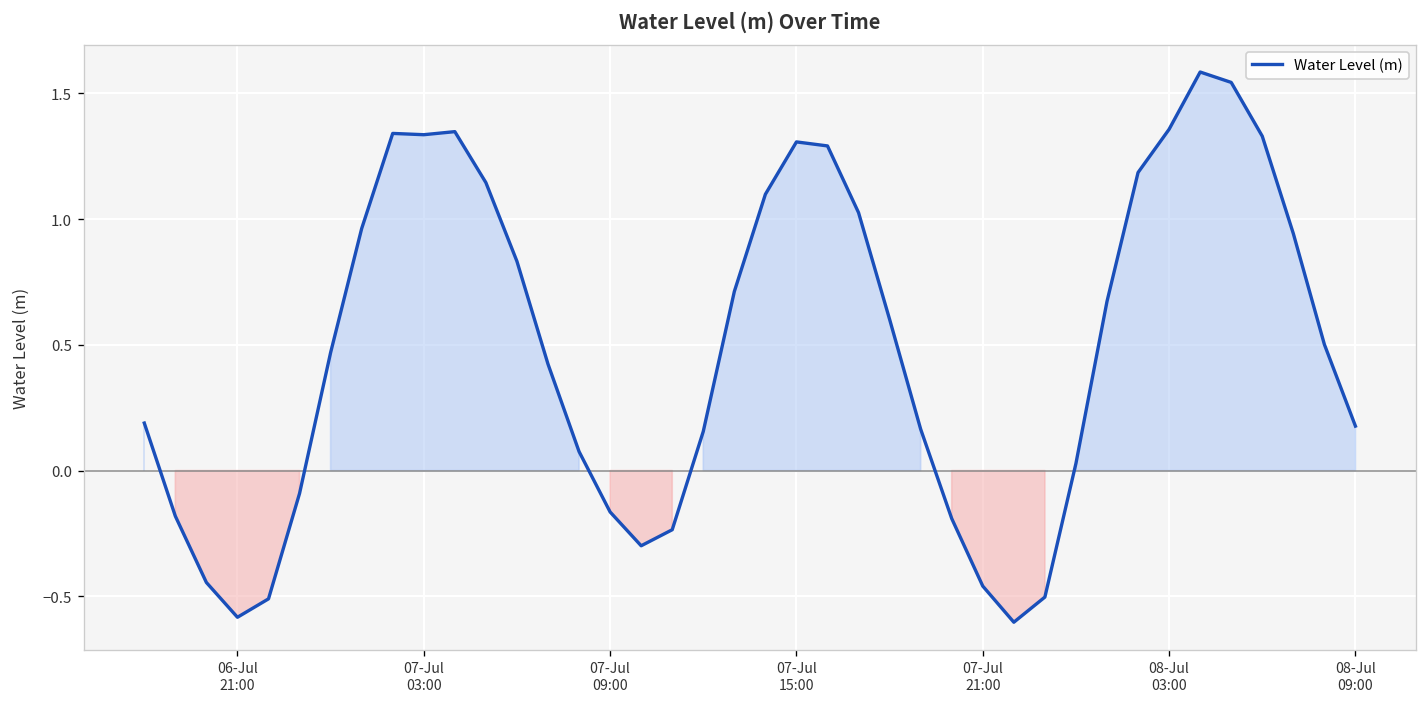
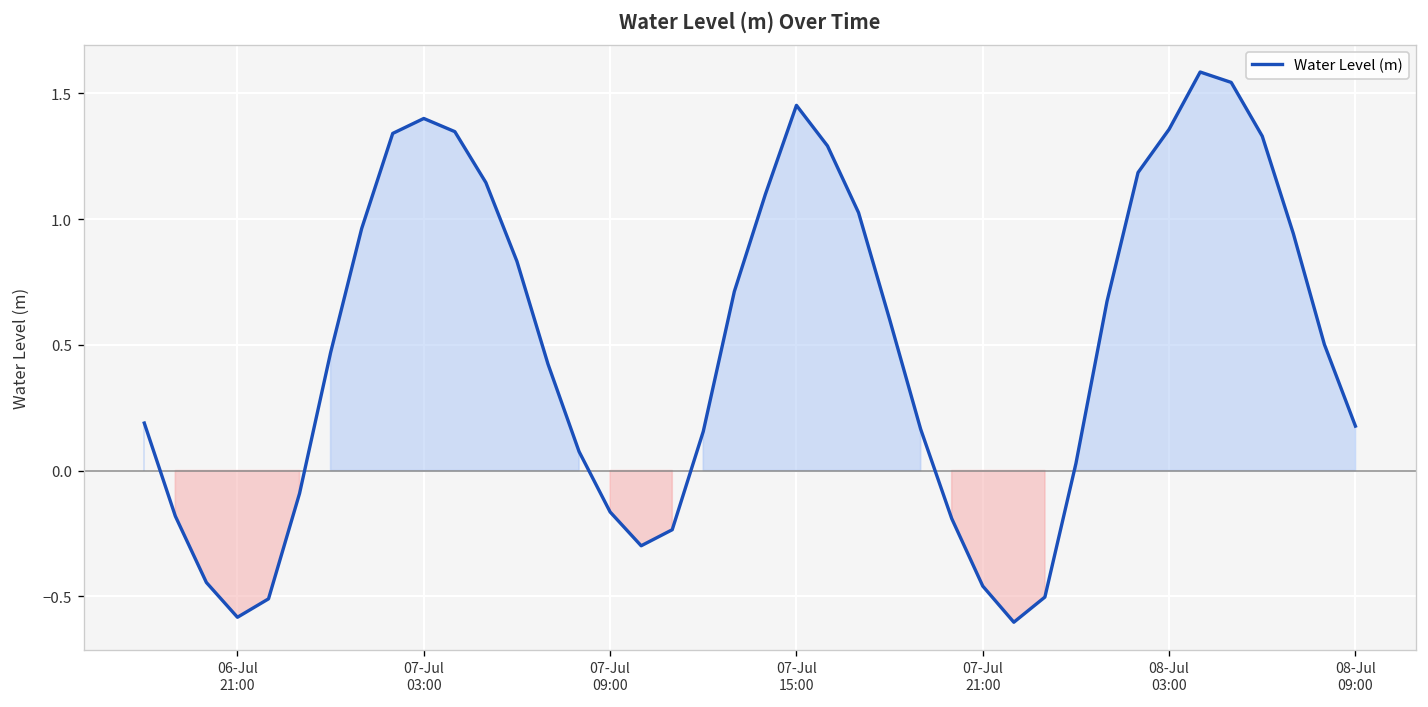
  {
    "06-Jul 21:00": -0.58,
-   "07-Jul 03:00": 1.34,
+   "07-Jul 03:00": 1.40,
    "07-Jul 09:00": -0.16,
-   "07-Jul 15:00": 1.31,
+   "07-Jul 15:00": 1.45,
    "07-Jul 21:00": -0.46,
    "08-Jul 03:00": 1.36,
    "08-Jul 09:00": 0.18
  }
